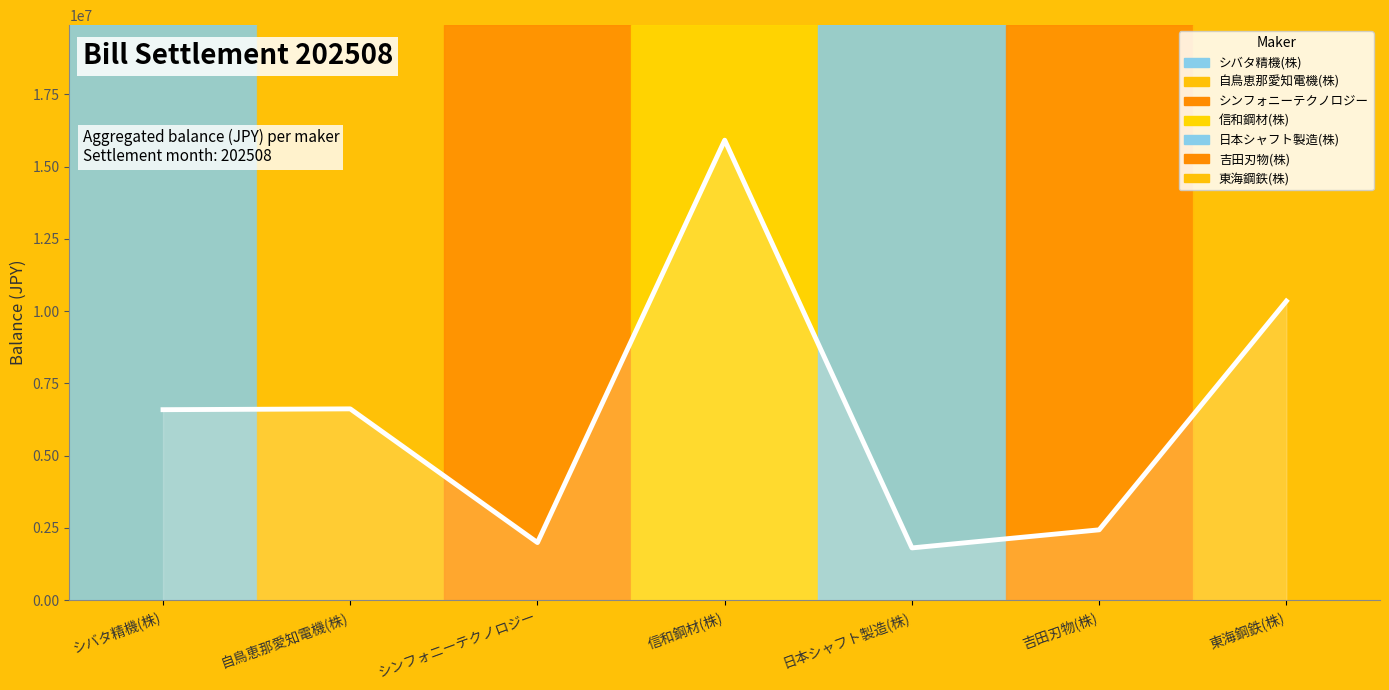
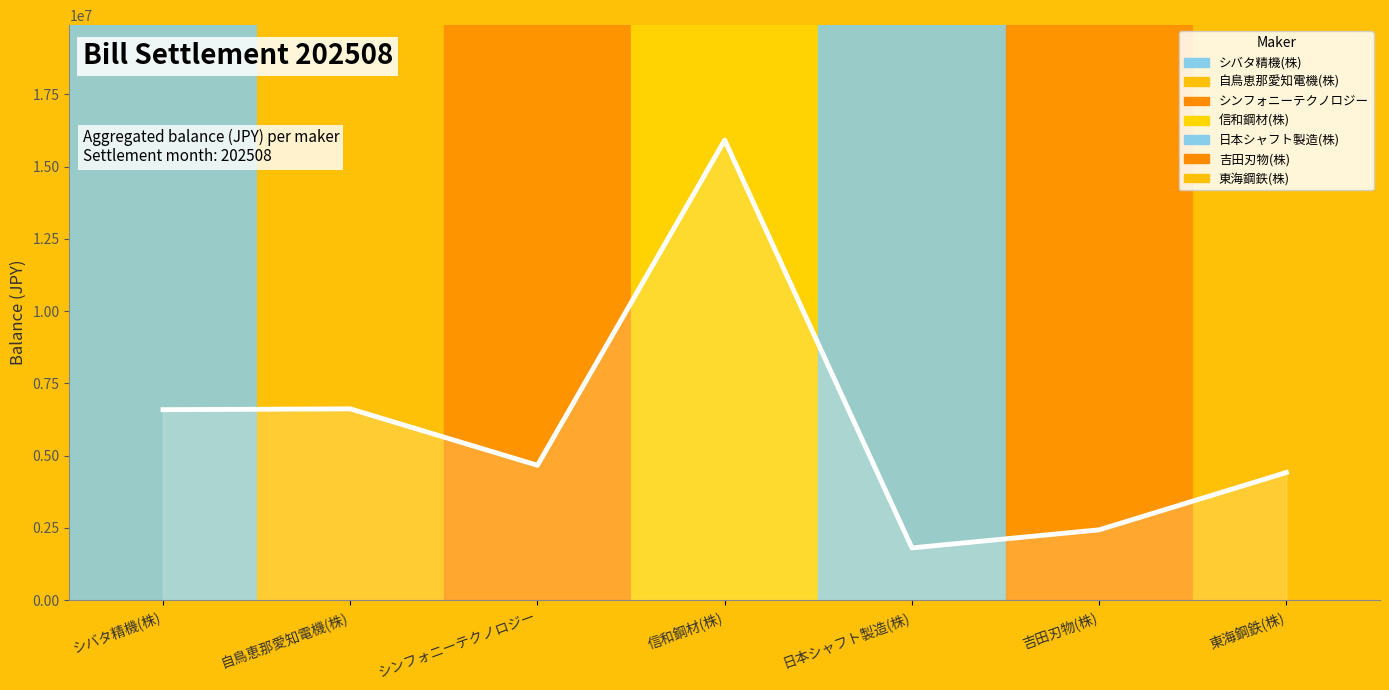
  {
    "シバタ精機(株)": 6600000,
    "自鳥恵那愛知電機(株)": 6600000,
-   "シンフォニーテクノロジー": 2000000,
+   "シンフォニーテクノロジー": 4700000,
    "信和鋼材(株)": 15900000,
    "日本シャフト製造(株)": 1800000,
    "吉田刃物(株)": 2400000,
-   "東海鋼鉄(株)": 10400000
+   "東海鋼鉄(株)": 4400000
  }
